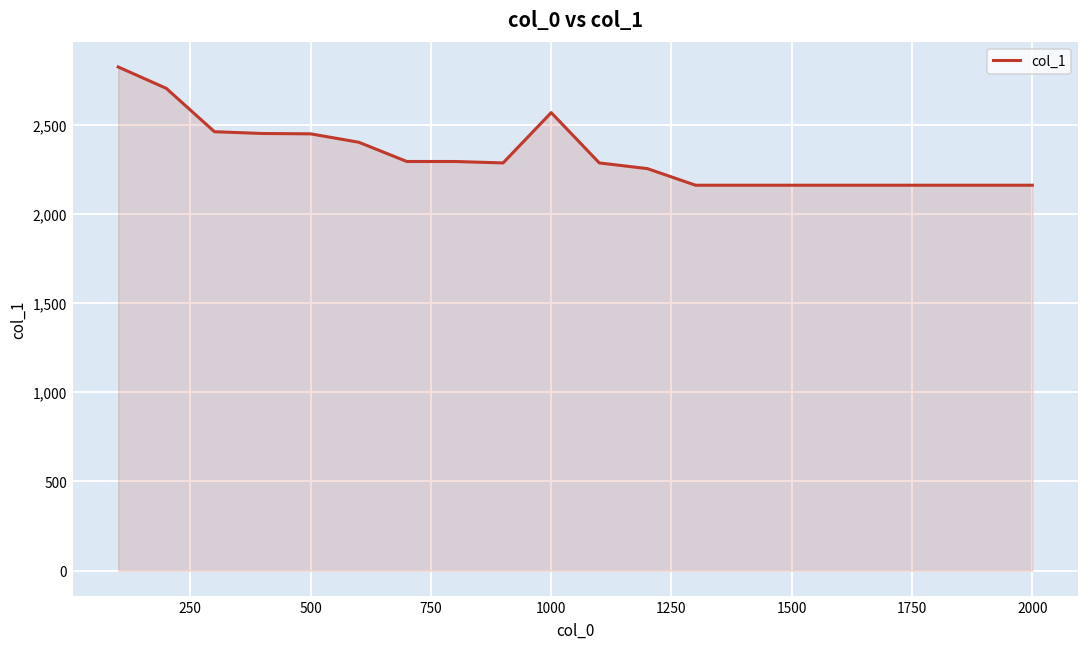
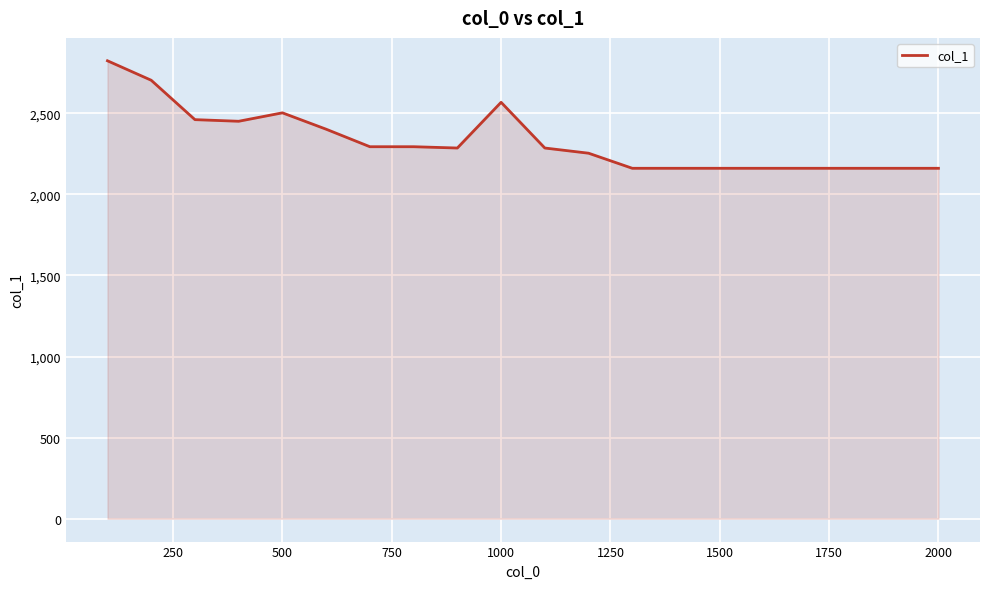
  {
-   "500": "2,450",
+   "500": "2,500",
    "1000": "2,570",
    "1500": "2,160",
    "2000": "2,160"
  }
